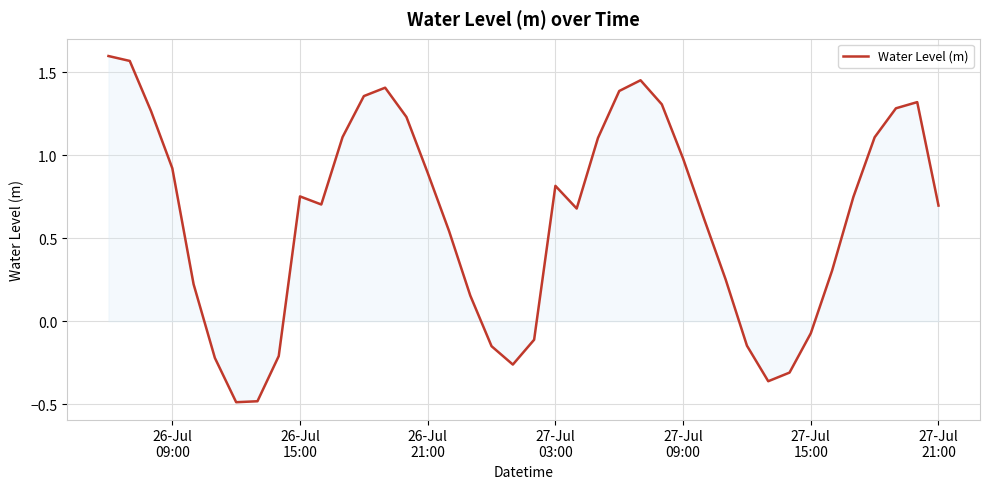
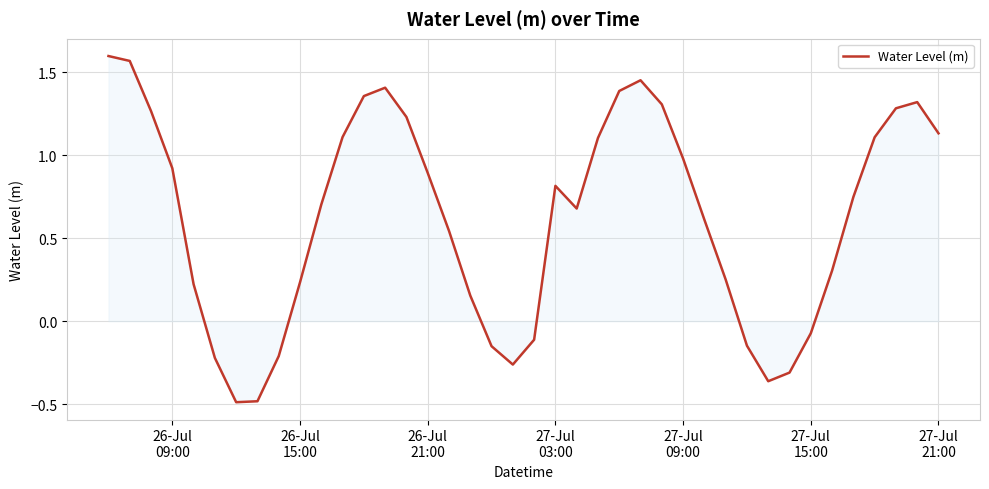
  {
    "Water Level (m)": {
-     "26-Jul 15:00": 0.75,
+     "26-Jul 15:00": 0.23,
      "27-Jul 15:00": -0.07,
-     "27-Jul 21:00": 0.70
+     "27-Jul 21:00": 1.13
    }
  }
